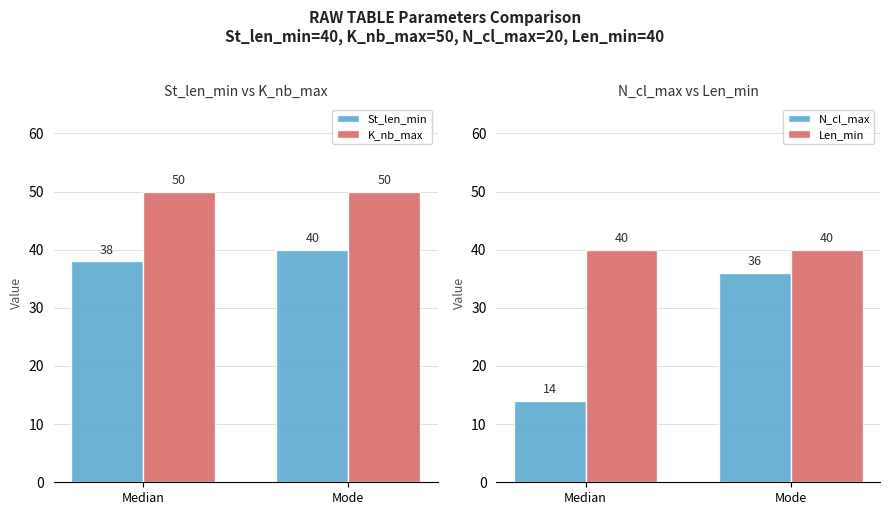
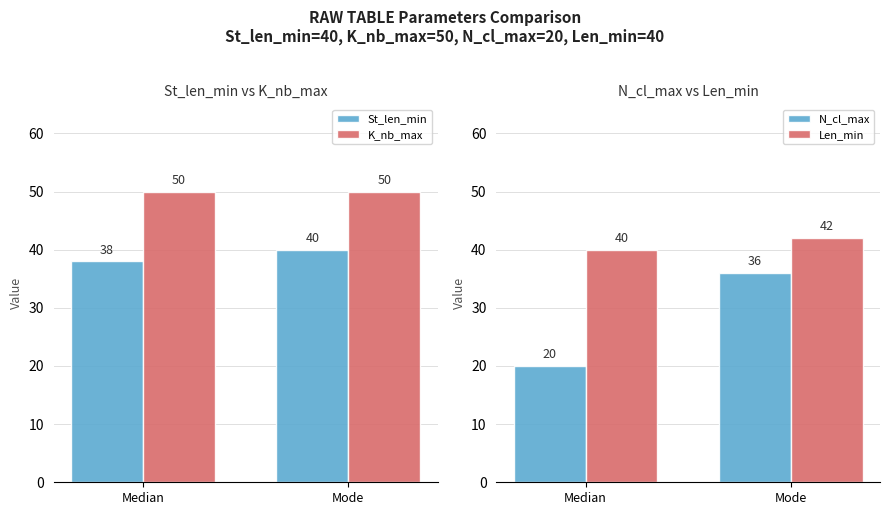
  {
    "St_len_min vs K_nb_max": {
      "St_len_min": {
        "Median": 38,
        "Mode": 40
      },
      "K_nb_max": {
        "Median": 50,
        "Mode": 50
      }
    },
    "N_cl_max vs Len_min": {
      "N_cl_max": {
-       "Median": 14,
+       "Median": 20,
        "Mode": 36
      },
      "Len_min": {
        "Median": 40,
-       "Mode": 40
+       "Mode": 42
      }
    }
  }
